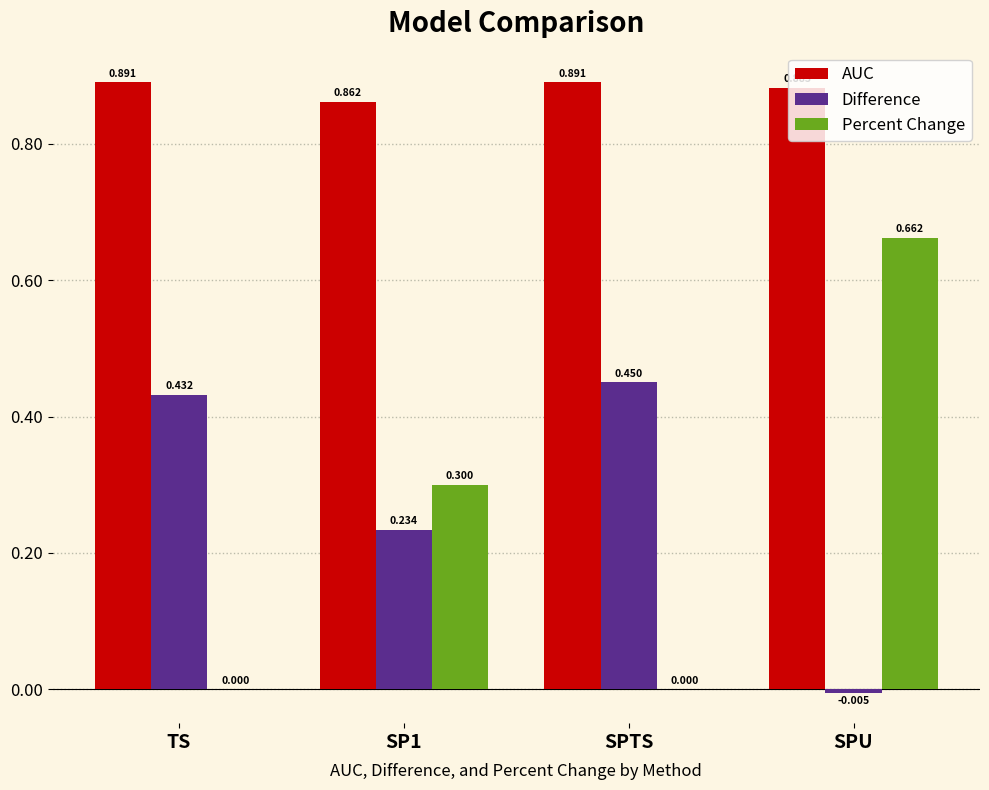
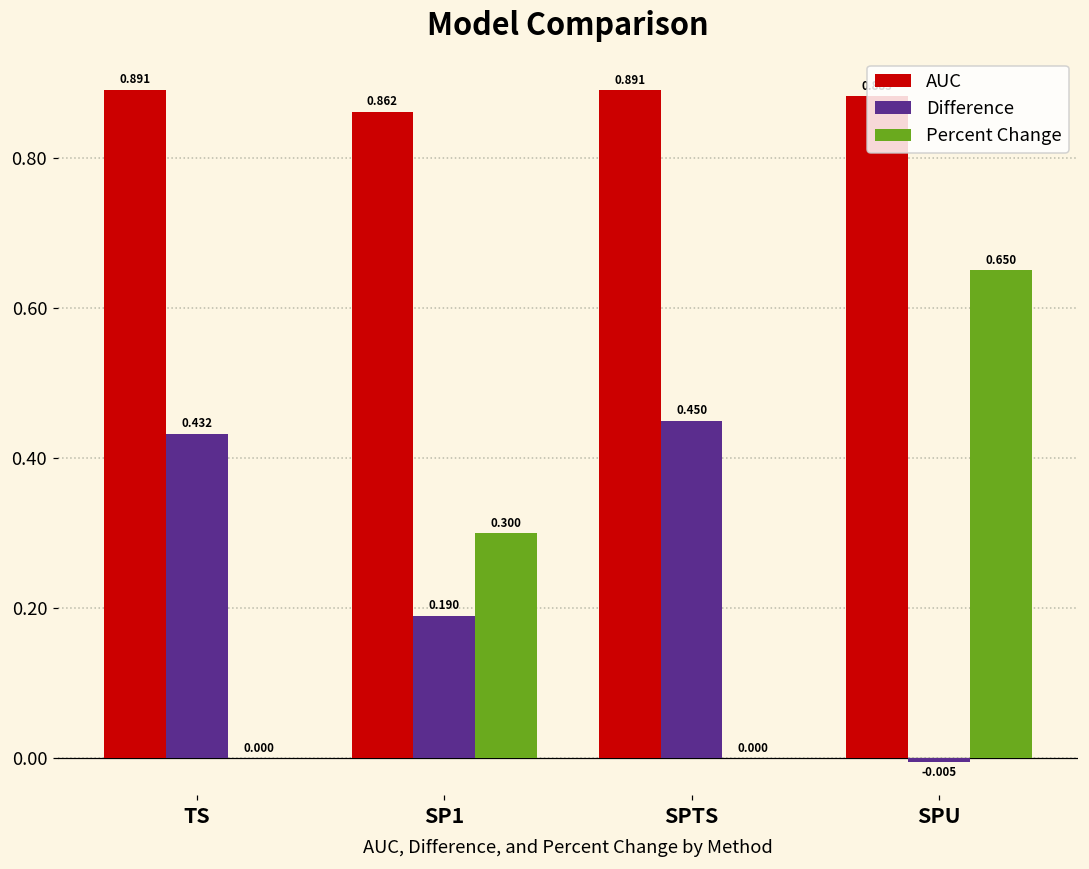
  {
    "AUC": {
      "TS": 0.891,
      "SP1": 0.862,
      "SPTS": 0.891
    },
    "Difference": {
      "TS": 0.432,
-     "SP1": 0.234,
+     "SP1": 0.190,
      "SPTS": 0.450,
      "SPU": -0.005
    },
    "Percent Change": {
      "TS": 0.000,
      "SP1": 0.300,
      "SPTS": 0.000,
-     "SPU": 0.662
+     "SPU": 0.650
    }
  }
